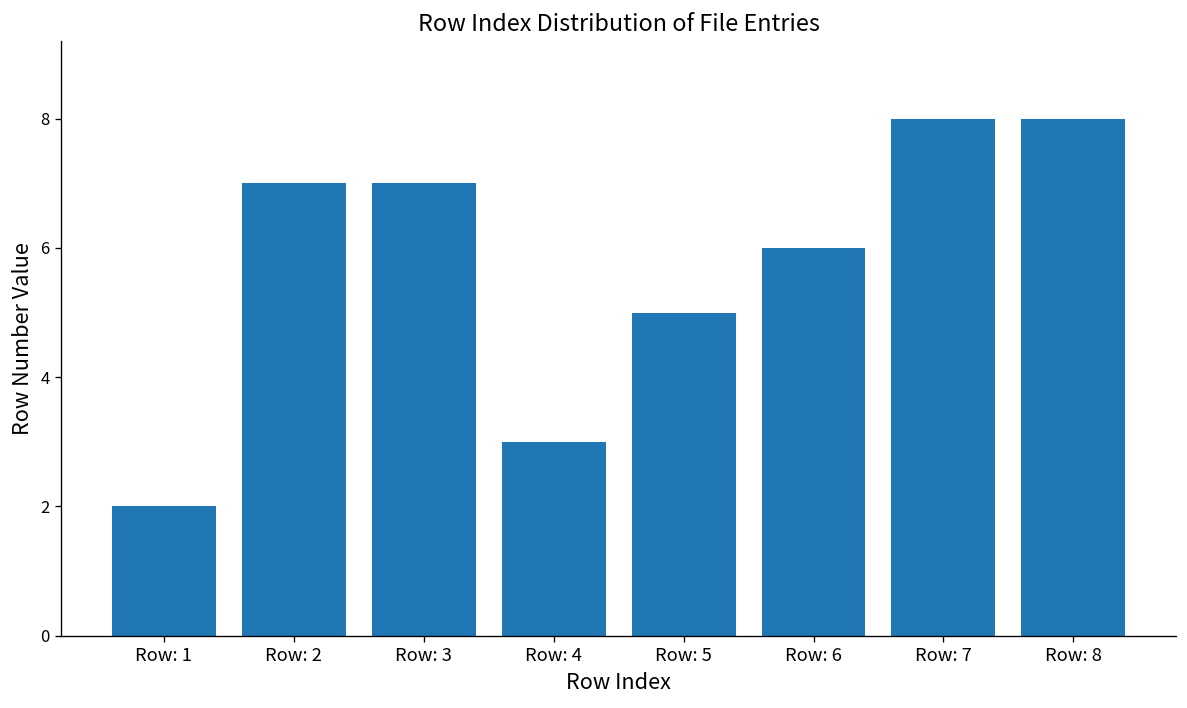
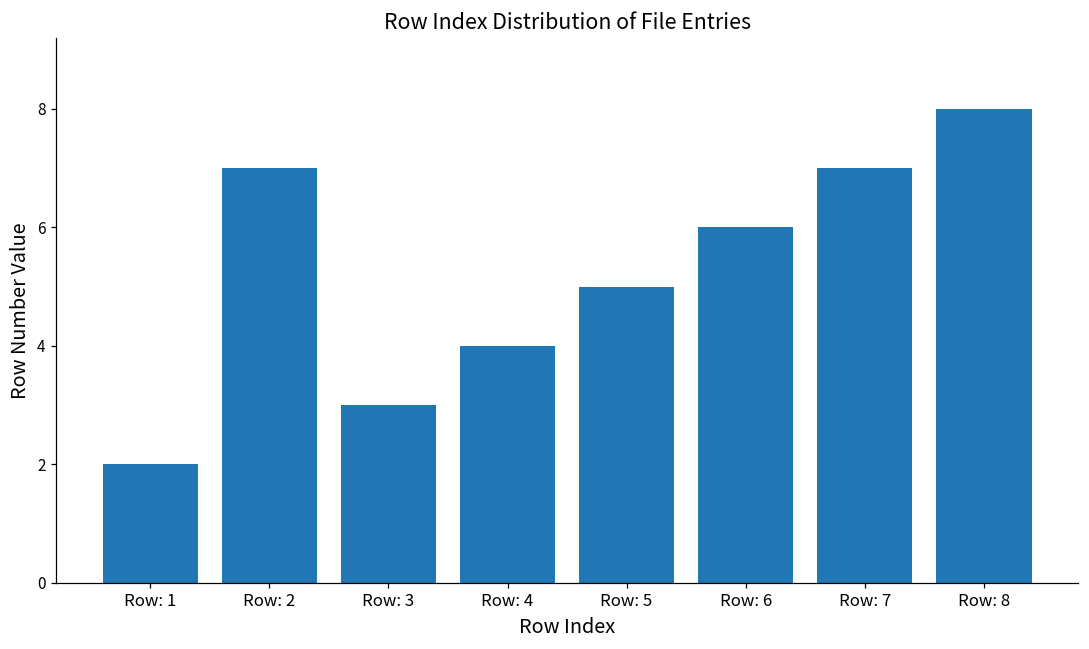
  {
    "Row: 1": 2,
    "Row: 2": 7,
-   "Row: 3": 7,
-   "Row: 4": 3,
+   "Row: 3": 3,
+   "Row: 4": 4,
    "Row: 5": 5,
    "Row: 6": 6,
-   "Row: 7": 8,
+   "Row: 7": 7,
    "Row: 8": 8
  }
